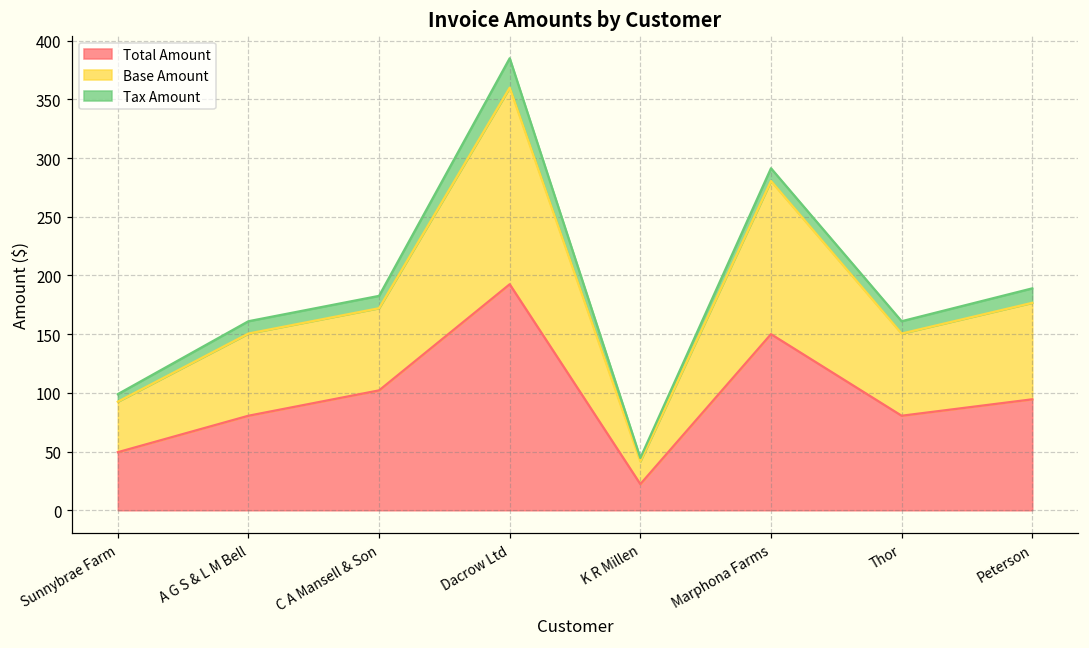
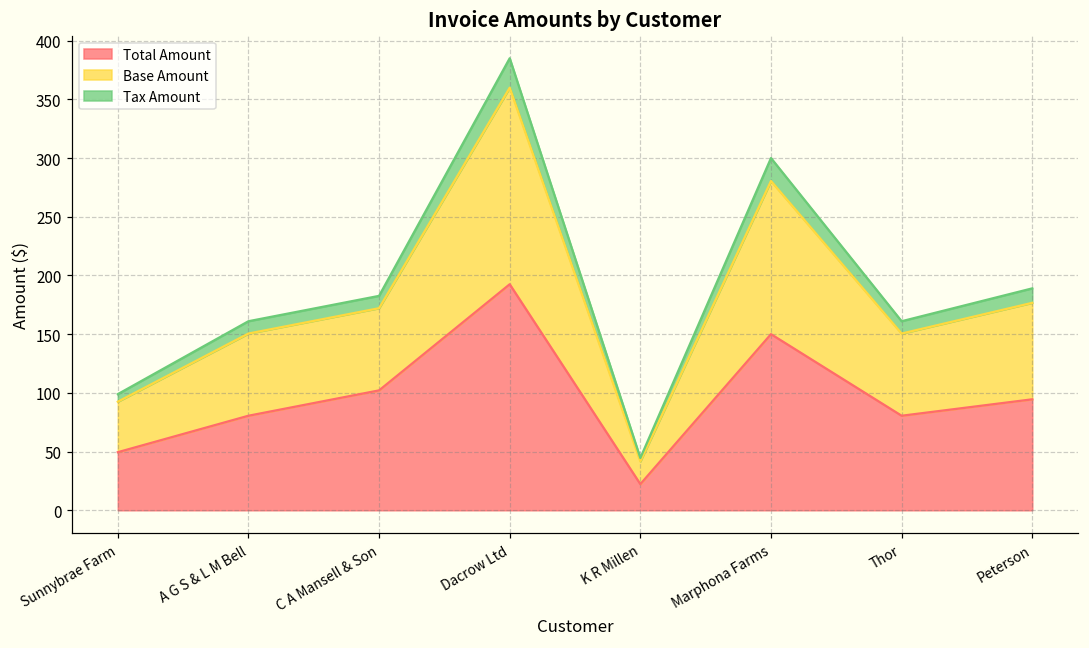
  {
    "Total Amount": {
      "Sunnybrae Farm": 49,
      "A G S & L M Bell": 81,
      "C A Mansell & Son": 102,
      "Dacrow Ltd": 193,
      "K R Millen": 22,
      "Marphona Farms": 150,
      "Thor": 81,
      "Peterson": 95
    },
    "Base Amount": {
      "Sunnybrae Farm": 43,
      "A G S & L M Bell": 70,
      "C A Mansell & Son": 70,
      "Dacrow Ltd": 167,
      "K R Millen": 19,
      "Marphona Farms": 130,
      "Thor": 70,
      "Peterson": 82
    },
    "Tax Amount": {
      "Sunnybrae Farm": 6,
      "A G S & L M Bell": 11,
      "C A Mansell & Son": 11,
      "Dacrow Ltd": 25,
      "K R Millen": 3,
-     "Marphona Farms": 11,
+     "Marphona Farms": 20,
      "Thor": 11,
      "Peterson": 12
    }
  }
